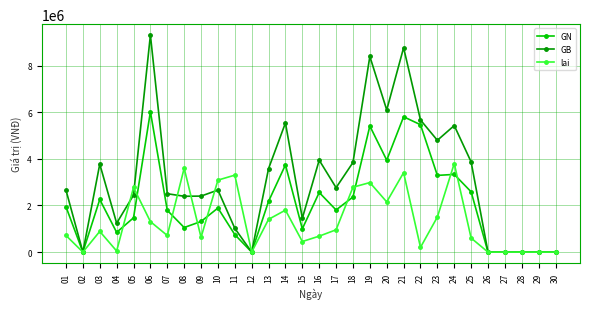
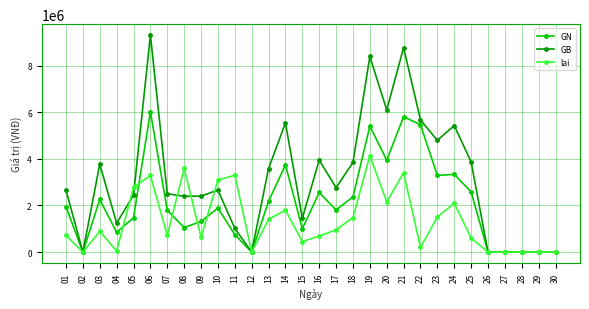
  {
    "lai": {
      "01": 700000,
      "03": 900000,
      "04": 0,
      "05": 2800000,
-     "06": 1300000,
+     "06": 3300000,
      "07": 700000,
      "08": 3600000,
      "09": 600000,
      "10": 3100000,
      "11": 3300000,
      "13": 1400000,
      "14": 1800000,
      "15": 500000,
      "16": 700000,
      "17": 1000000,
-     "18": 2800000,
-     "19": 3000000,
+     "18": 1500000,
+     "19": 4100000,
      "20": 2200000,
      "21": 3400000,
      "22": 200000,
      "23": 1500000,
-     "24": 3800000,
+     "24": 2100000,
      "25": 600000
    }
  }
